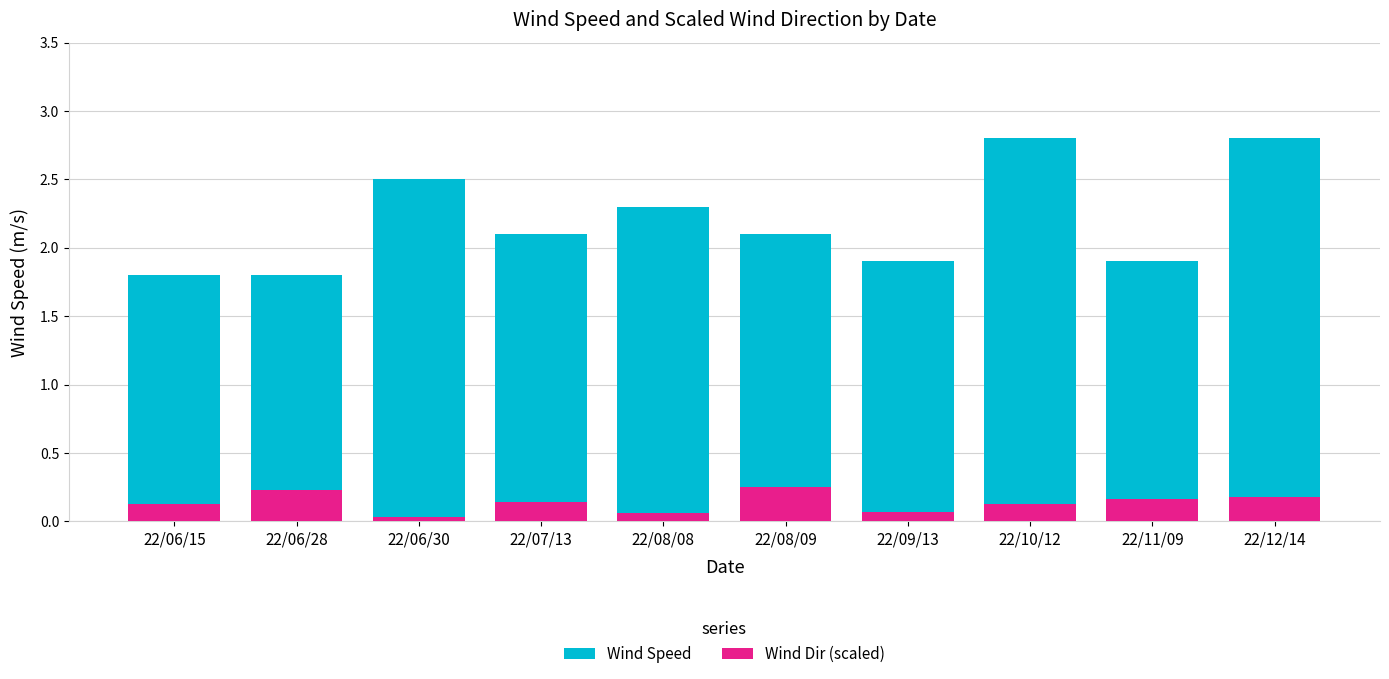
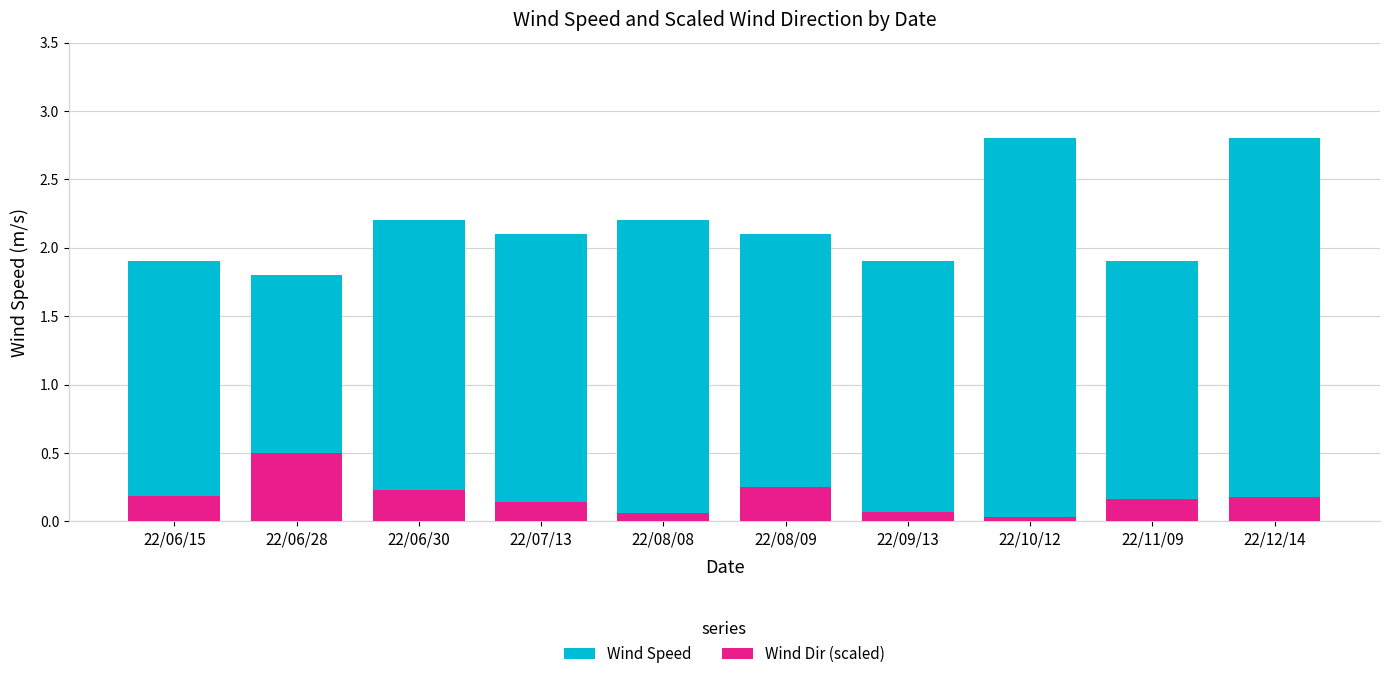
  {
    "Wind Speed": {
-     "22/06/15": 1.8,
+     "22/06/15": 1.9,
      "22/06/28": 1.8,
-     "22/06/30": 2.5,
+     "22/06/30": 2.2,
      "22/07/13": 2.1,
-     "22/08/08": 2.3,
+     "22/08/08": 2.2,
      "22/08/09": 2.1,
      "22/09/13": 1.9,
      "22/10/12": 2.8,
      "22/11/09": 1.9,
      "22/12/14": 2.8
    },
    "Wind Dir (scaled)": {
-     "22/06/15": 0.12,
-     "22/06/28": 0.23,
-     "22/06/30": 0.03,
-     "22/10/12": 0.13
+     "22/06/15": 0.19,
+     "22/06/28": 0.50,
+     "22/06/30": 0.23,
+     "22/10/12": 0.03
    }
  }
